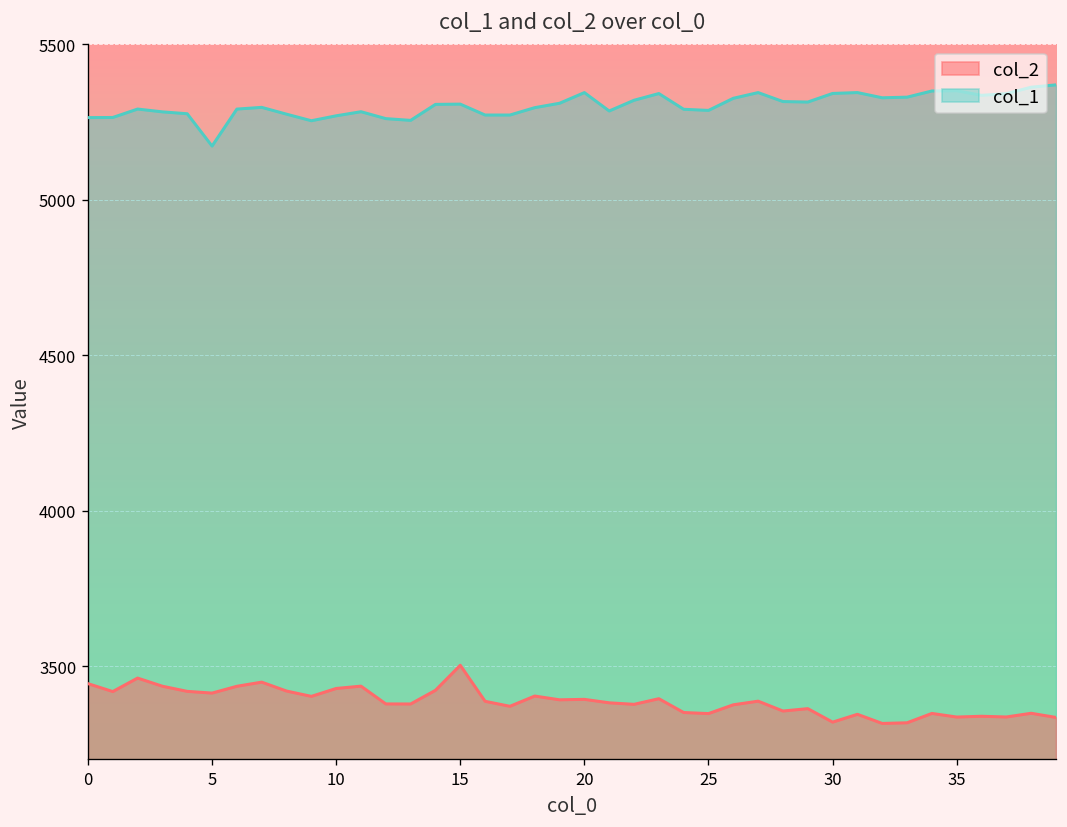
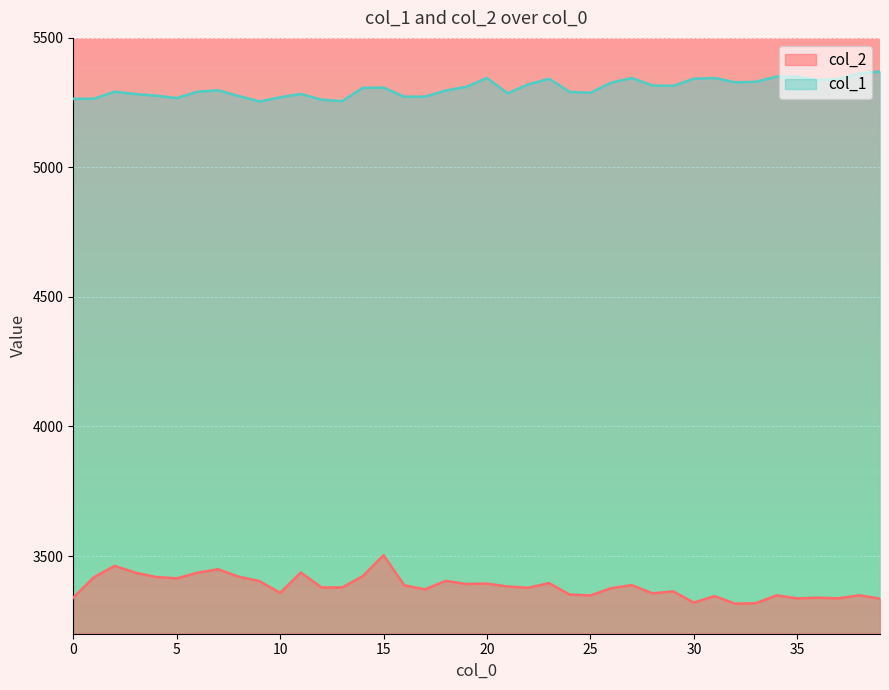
  {
    "col_2": {
-     "0": 3440,
+     "0": 3340,
      "5": 3410,
-     "10": 3430,
+     "10": 3360,
      "15": 3500,
      "20": 3390,
      "25": 3350,
      "30": 3320,
      "35": 3340
    },
    "col_1": {
      "0": 5260,
-     "5": 5170,
+     "5": 5270,
      "10": 5270,
      "15": 5310,
      "20": 5350,
      "25": 5290,
      "30": 5340
    }
  }
